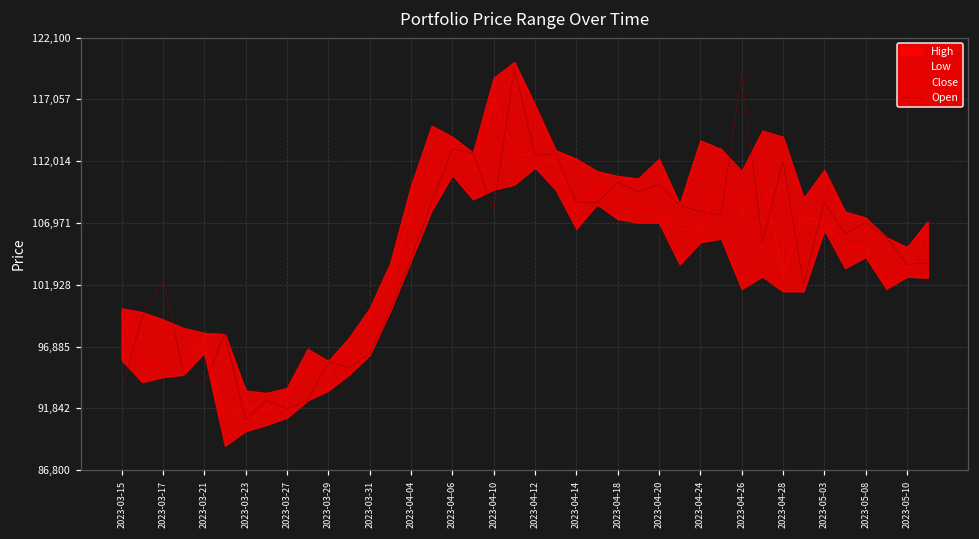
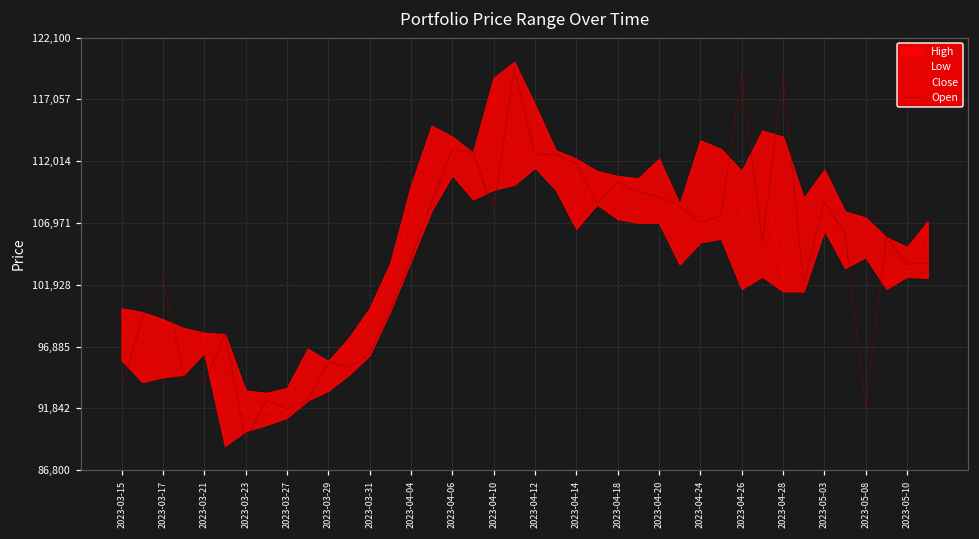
  {
    "Open": {
      "2023-03-15": "93,300",
      "2023-03-17": "102,400",
      "2023-03-21": "93,900",
-     "2023-03-23": "90,900",
+     "2023-03-23": "89,300",
      "2023-03-27": "91,800",
      "2023-04-10": "108,000",
-     "2023-04-14": "108,700",
+     "2023-04-14": "111,800",
      "2023-04-18": "110,300",
-     "2023-04-20": "110,100",
-     "2023-04-24": "107,900",
+     "2023-04-20": "109,100",
+     "2023-04-24": "107,000",
      "2023-04-26": "119,100",
-     "2023-04-28": "112,000",
+     "2023-04-28": "119,100",
      "2023-05-03": "108,700",
-     "2023-05-08": "107,000",
+     "2023-05-08": "91,900",
      "2023-05-10": "103,600"
    }
  }
